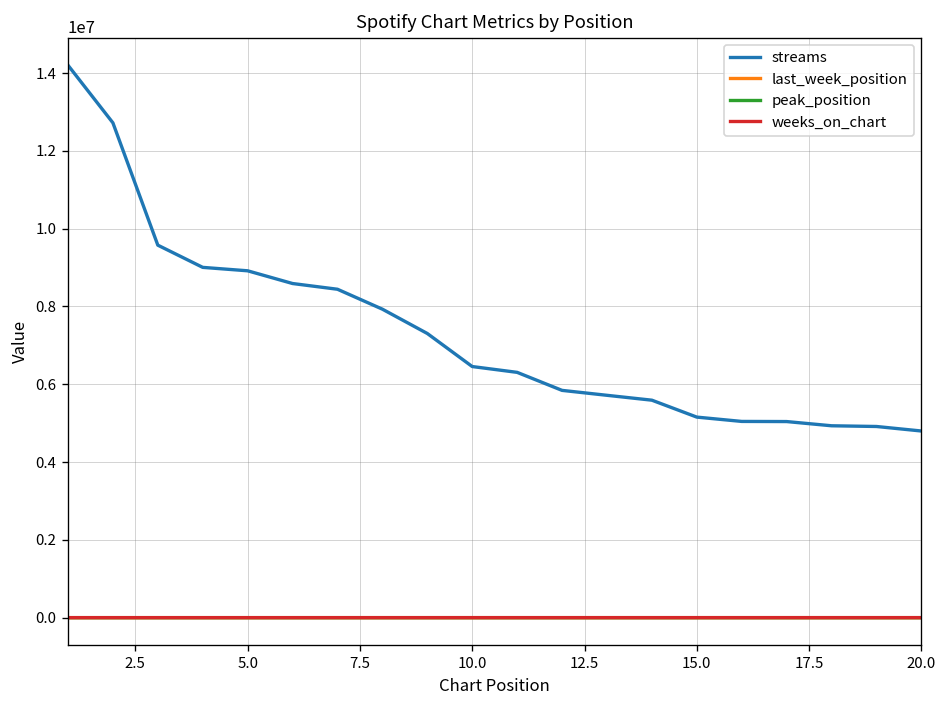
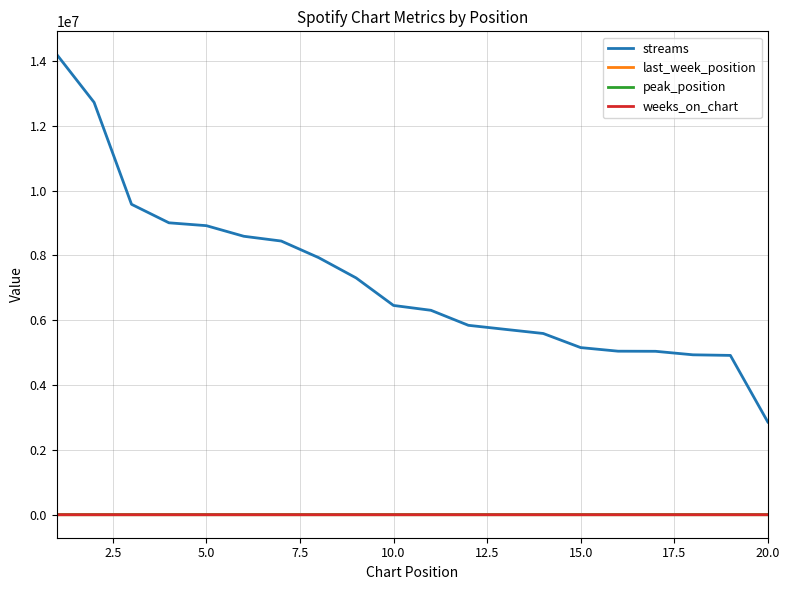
  {
    "streams": {
      "5.0": 8900000,
      "10.0": 6500000,
      "15.0": 5200000,
-     "20.0": 4800000
+     "20.0": 2900000
    },
    "weeks_on_chart": {
      "5.0": 0,
      "10.0": 0,
      "15.0": 0,
      "20.0": 0
    }
  }
